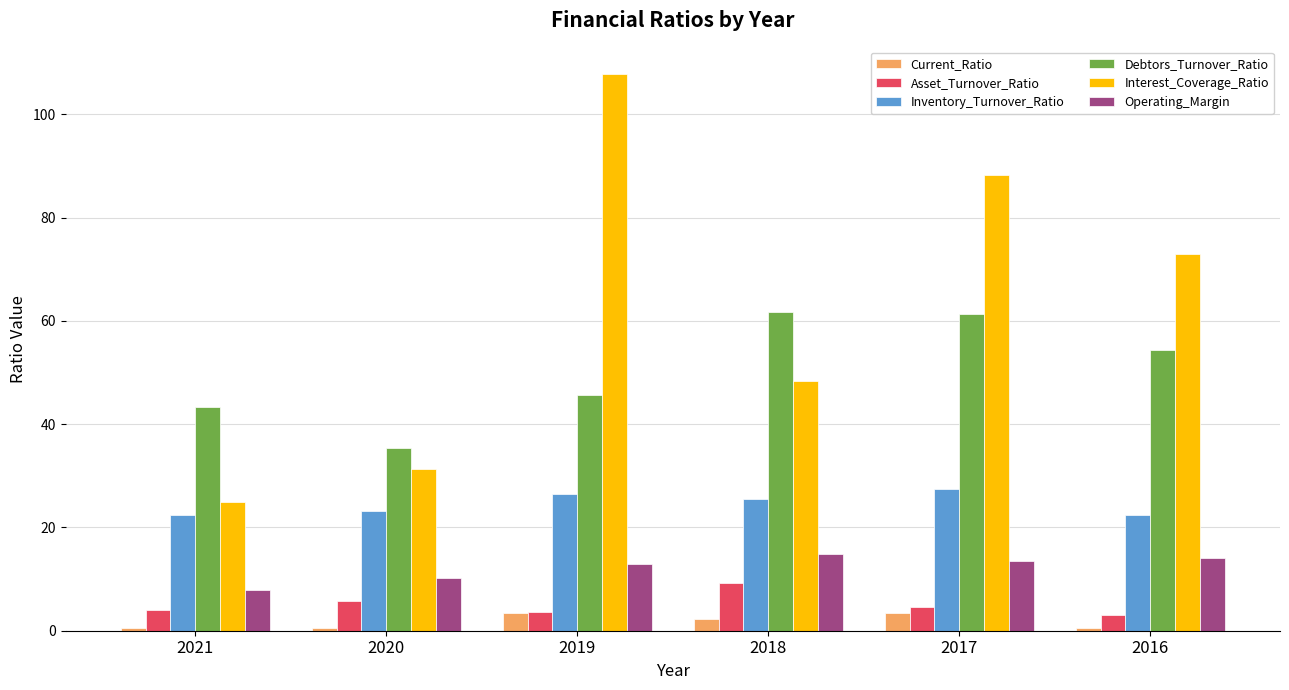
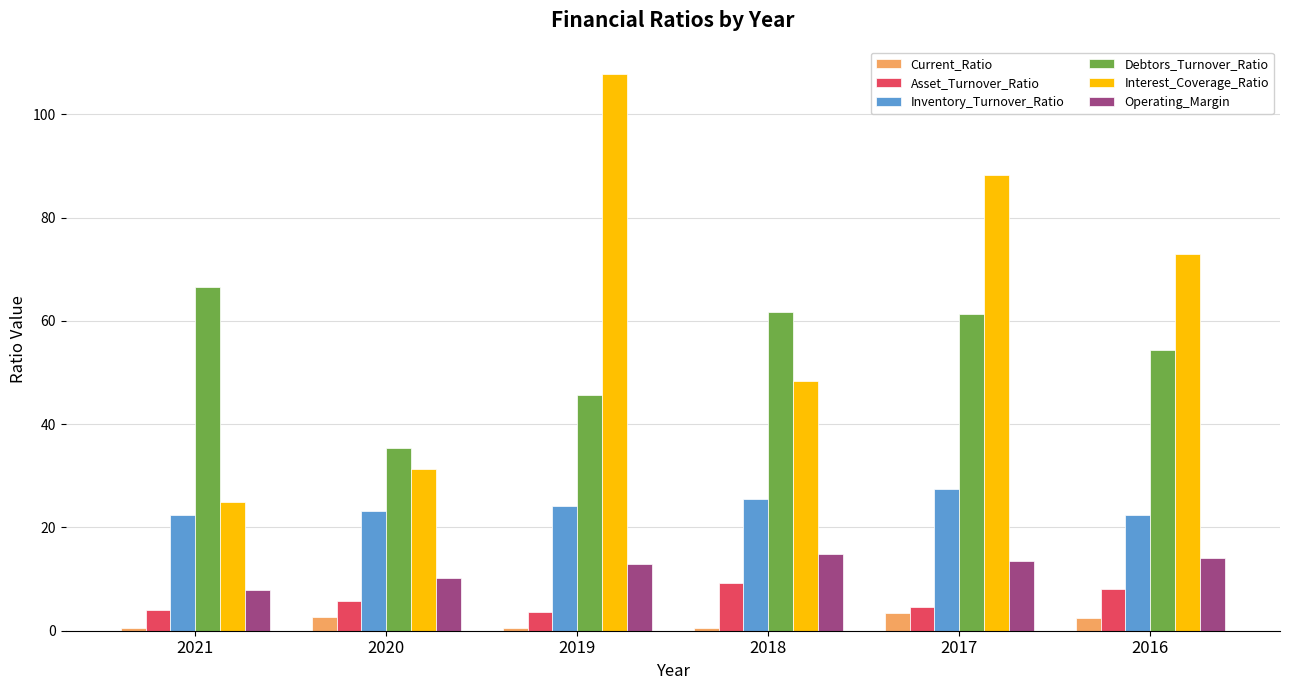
  {
    "Current_Ratio": {
      "2021": 1,
-     "2020": 1,
-     "2019": 3,
-     "2018": 2,
+     "2020": 3,
+     "2019": 0,
+     "2018": 0,
      "2017": 3,
-     "2016": 1
+     "2016": 2
    },
    "Asset_Turnover_Ratio": {
      "2021": 4,
      "2020": 6,
      "2019": 4,
      "2018": 9,
      "2017": 5,
-     "2016": 3
+     "2016": 8
    },
    "Inventory_Turnover_Ratio": {
      "2021": 22,
      "2020": 23,
-     "2019": 27,
+     "2019": 24,
      "2018": 26,
      "2017": 27,
      "2016": 22
    },
    "Debtors_Turnover_Ratio": {
-     "2021": 43,
+     "2021": 66,
      "2020": 35,
      "2019": 46,
      "2018": 62,
      "2017": 61,
      "2016": 54
    },
    "Interest_Coverage_Ratio": {
      "2021": 25,
      "2020": 31,
      "2019": 108,
      "2018": 48,
      "2017": 88,
      "2016": 73
    },
    "Operating_Margin": {
      "2021": 8,
      "2020": 10,
      "2019": 13,
      "2018": 15,
      "2017": 14,
      "2016": 14
    }
  }
